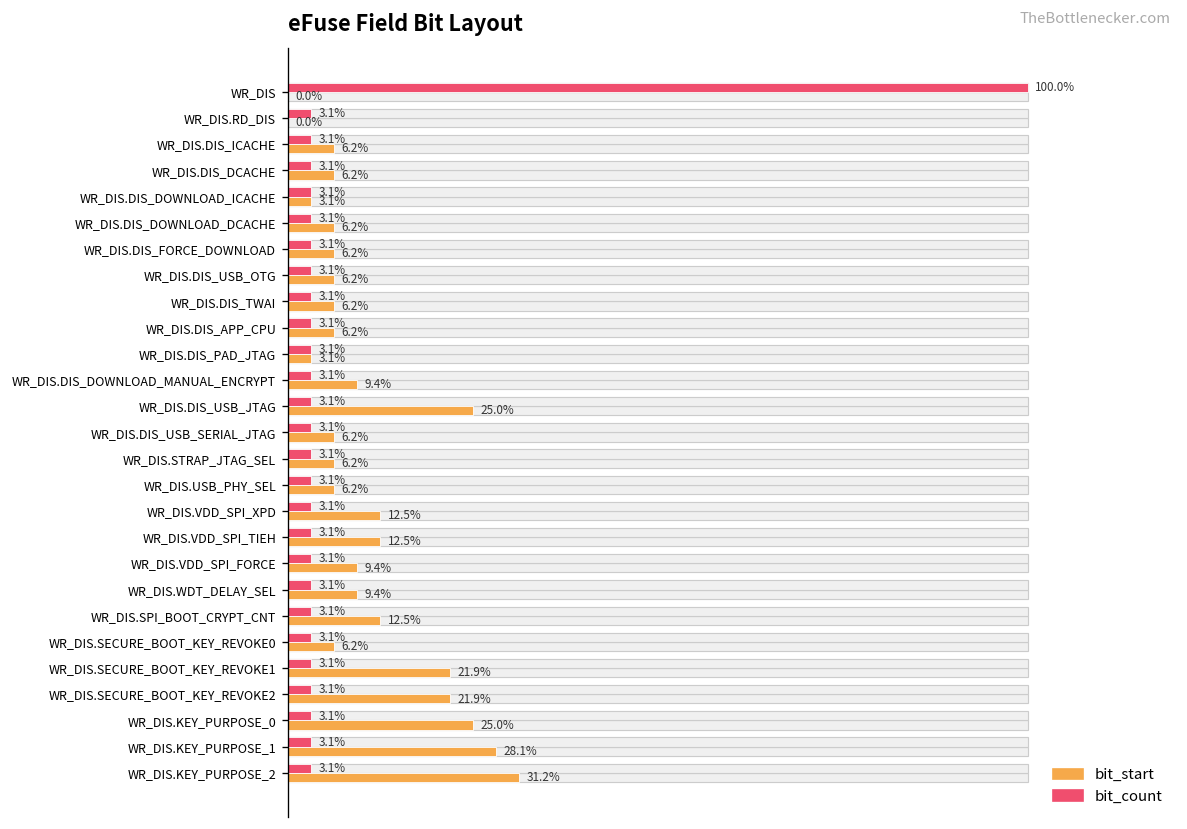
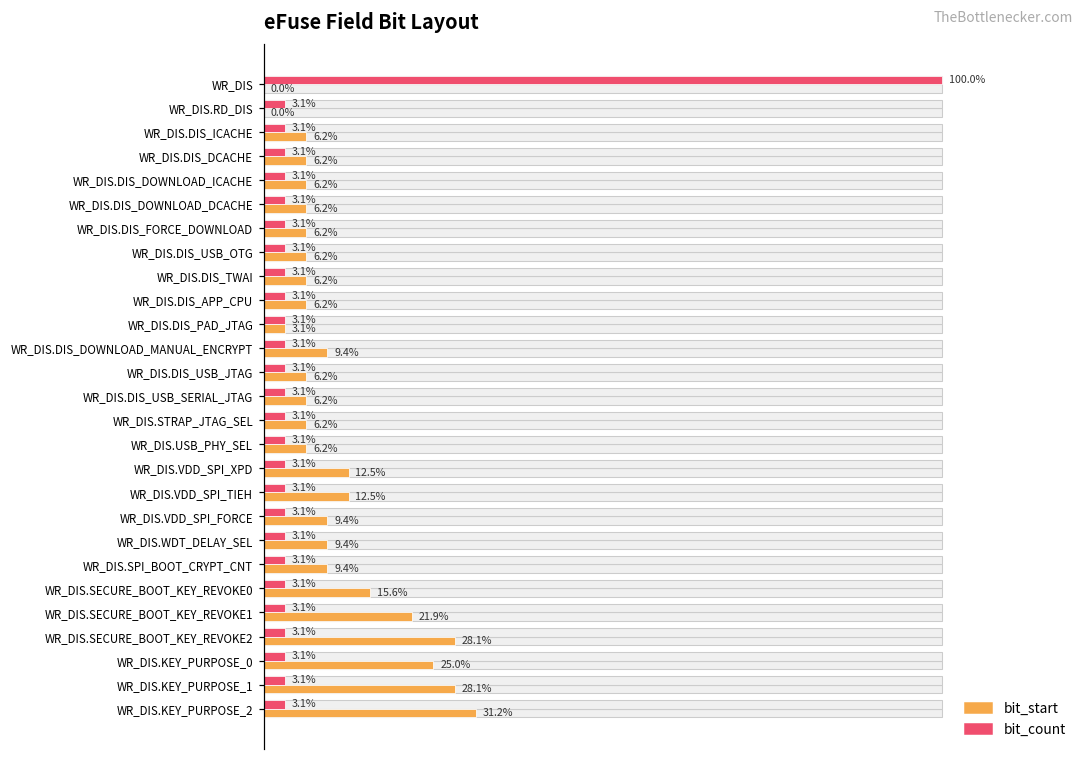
  {
    "bit_start": {
      "WR_DIS": "0.0%",
      "WR_DIS.RD_DIS": "0.0%",
-     "WR_DIS.DIS_DOWNLOAD_ICACHE": "3.1%",
-     "WR_DIS.DIS_USB_JTAG": "25.0%",
-     "WR_DIS.SPI_BOOT_CRYPT_CNT": "12.5%",
-     "WR_DIS.SECURE_BOOT_KEY_REVOKE0": "6.2%",
-     "WR_DIS.SECURE_BOOT_KEY_REVOKE2": "21.9%"
+     "WR_DIS.DIS_DOWNLOAD_ICACHE": "6.2%",
+     "WR_DIS.DIS_USB_JTAG": "6.2%",
+     "WR_DIS.SPI_BOOT_CRYPT_CNT": "9.4%",
+     "WR_DIS.SECURE_BOOT_KEY_REVOKE0": "15.6%",
+     "WR_DIS.SECURE_BOOT_KEY_REVOKE2": "28.1%"
    },
    "bit_count": {
      "WR_DIS": "100.0%"
    }
  }
